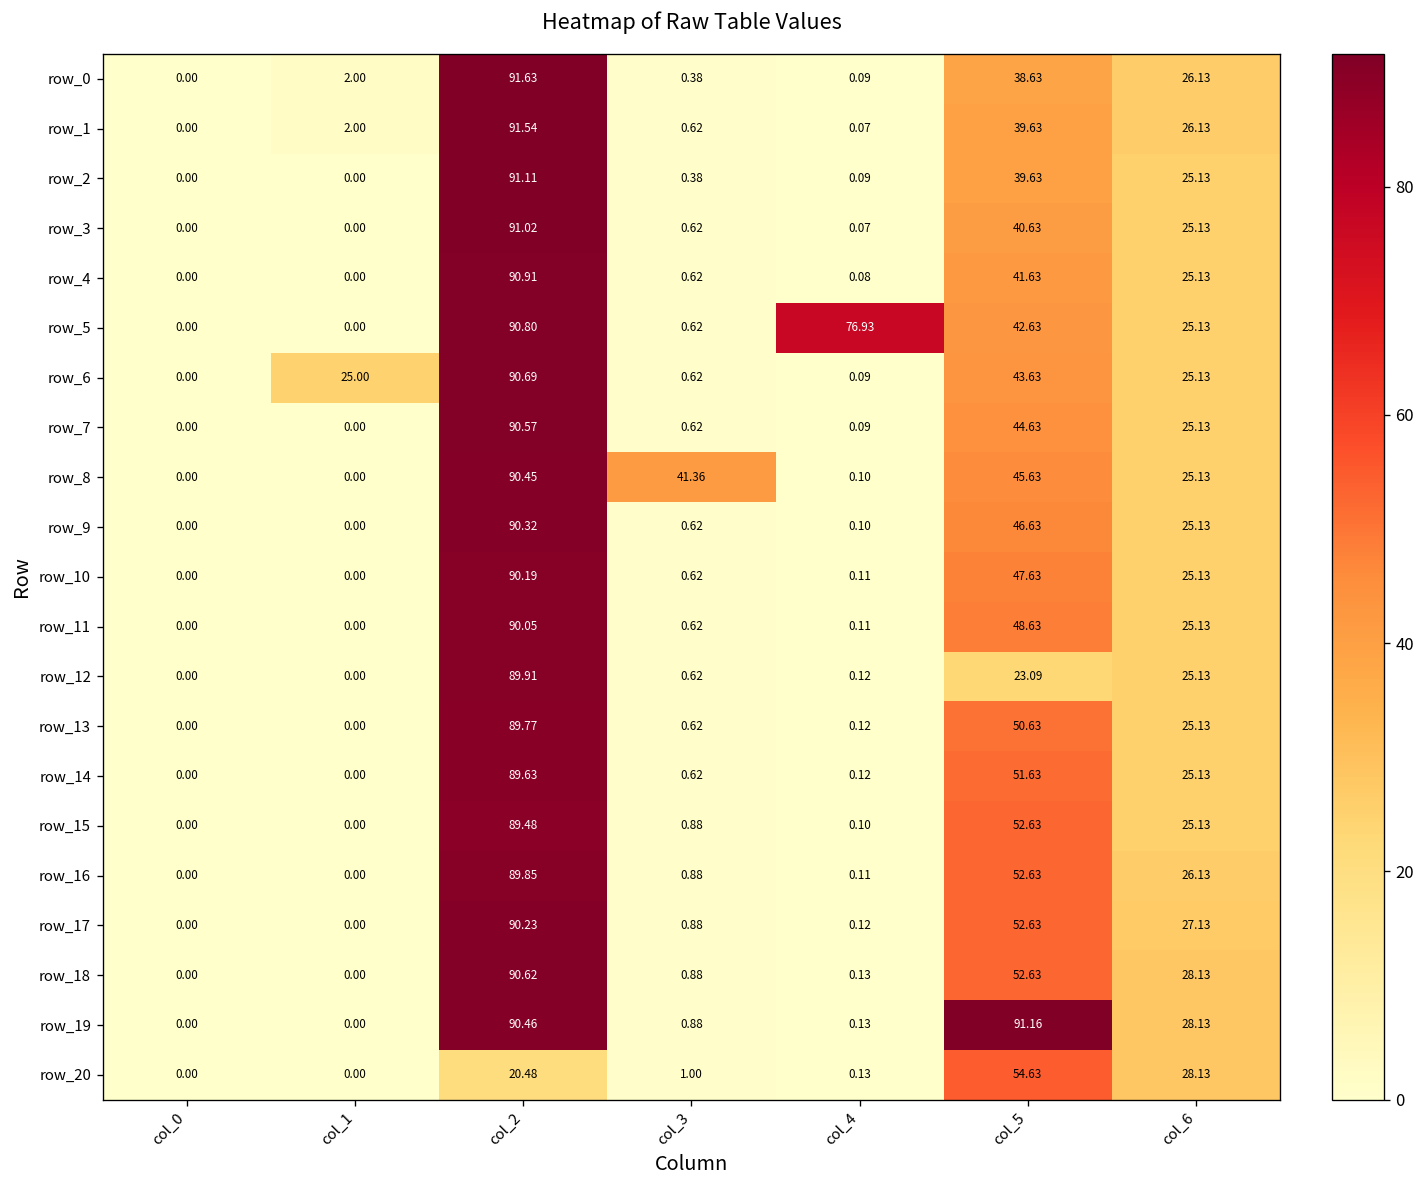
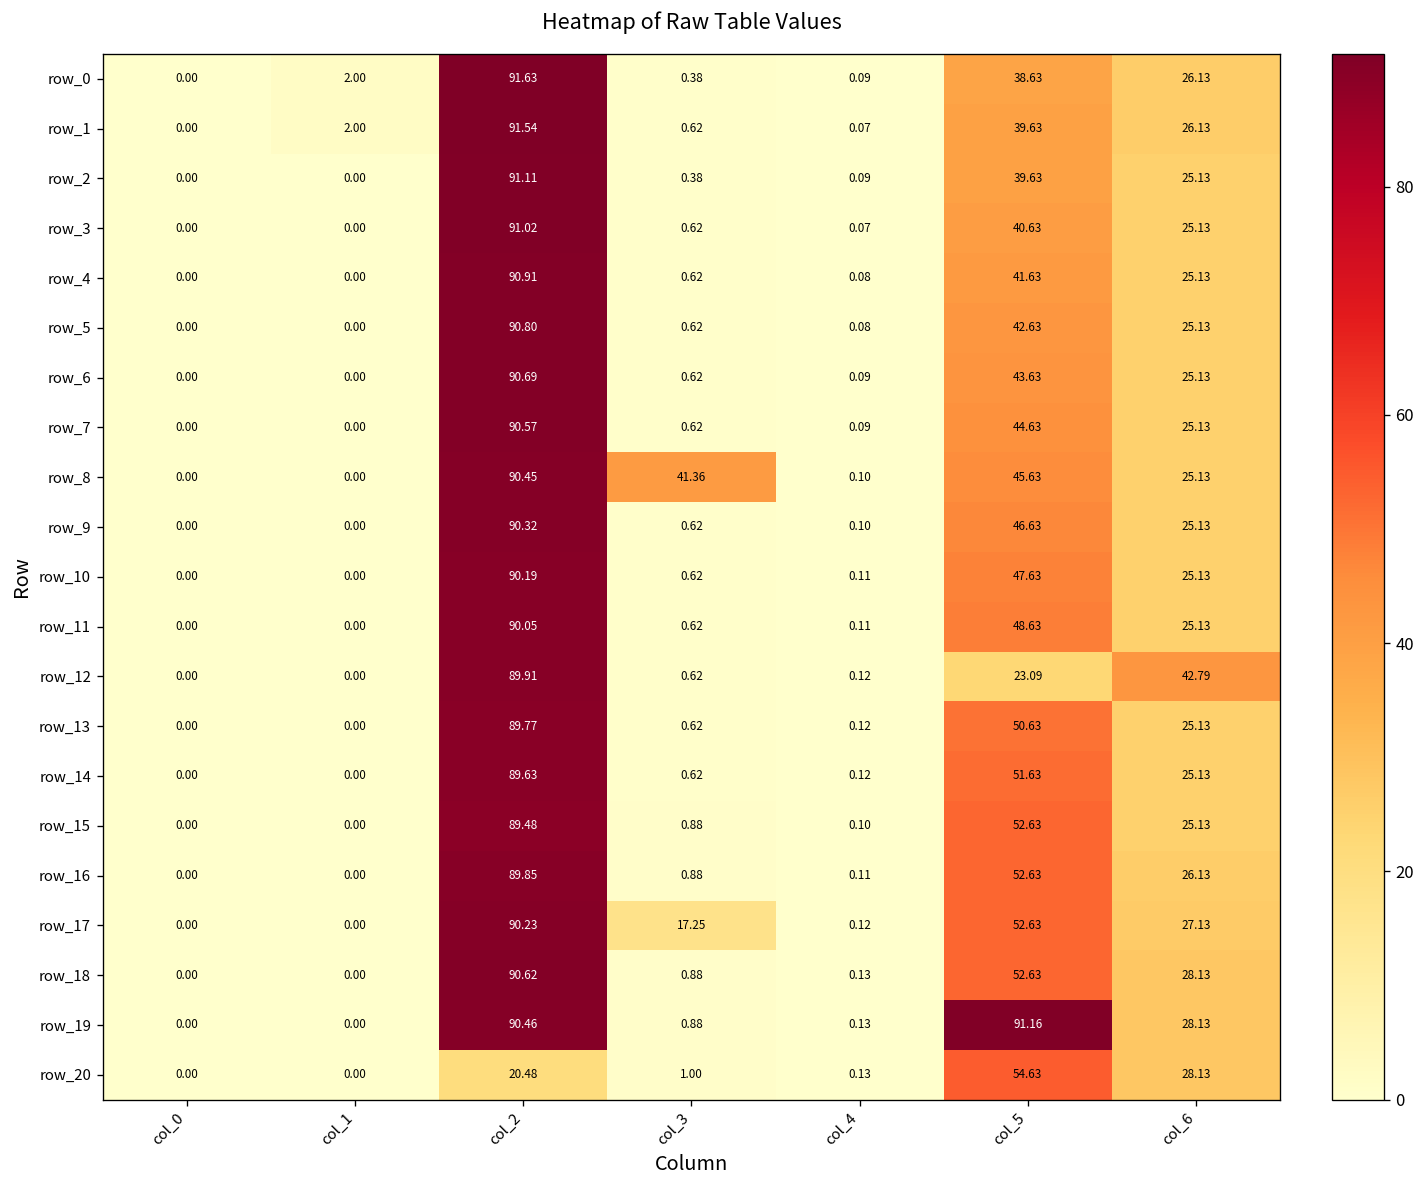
  {
    "row_0": {
      "col_0": 0.00,
      "col_1": 2.00,
      "col_2": 91.63,
      "col_3": 0.38,
      "col_4": 0.09,
      "col_5": 38.63,
      "col_6": 26.13
    },
    "row_1": {
      "col_0": 0.00,
      "col_1": 2.00,
      "col_2": 91.54,
      "col_3": 0.62,
      "col_4": 0.07,
      "col_5": 39.63,
      "col_6": 26.13
    },
    "row_2": {
      "col_0": 0.00,
      "col_1": 0.00,
      "col_2": 91.11,
      "col_3": 0.38,
      "col_4": 0.09,
      "col_5": 39.63,
      "col_6": 25.13
    },
    "row_3": {
      "col_0": 0.00,
      "col_1": 0.00,
      "col_2": 91.02,
      "col_3": 0.62,
      "col_4": 0.07,
      "col_5": 40.63,
      "col_6": 25.13
    },
    "row_4": {
      "col_0": 0.00,
      "col_1": 0.00,
      "col_2": 90.91,
      "col_3": 0.62,
      "col_4": 0.08,
      "col_5": 41.63,
      "col_6": 25.13
    },
    "row_5": {
      "col_0": 0.00,
      "col_1": 0.00,
      "col_2": 90.80,
      "col_3": 0.62,
-     "col_4": 76.93,
+     "col_4": 0.08,
      "col_5": 42.63,
      "col_6": 25.13
    },
    "row_6": {
      "col_0": 0.00,
-     "col_1": 25.00,
+     "col_1": 0.00,
      "col_2": 90.69,
      "col_3": 0.62,
      "col_4": 0.09,
      "col_5": 43.63,
      "col_6": 25.13
    },
    "row_7": {
      "col_0": 0.00,
      "col_1": 0.00,
      "col_2": 90.57,
      "col_3": 0.62,
      "col_4": 0.09,
      "col_5": 44.63,
      "col_6": 25.13
    },
    "row_8": {
      "col_0": 0.00,
      "col_1": 0.00,
      "col_2": 90.45,
      "col_3": 41.36,
      "col_4": 0.10,
      "col_5": 45.63,
      "col_6": 25.13
    },
    "row_9": {
      "col_0": 0.00,
      "col_1": 0.00,
      "col_2": 90.32,
      "col_3": 0.62,
      "col_4": 0.10,
      "col_5": 46.63,
      "col_6": 25.13
    },
    "row_10": {
      "col_0": 0.00,
      "col_1": 0.00,
      "col_2": 90.19,
      "col_3": 0.62,
      "col_4": 0.11,
      "col_5": 47.63,
      "col_6": 25.13
    },
    "row_11": {
      "col_0": 0.00,
      "col_1": 0.00,
      "col_2": 90.05,
      "col_3": 0.62,
      "col_4": 0.11,
      "col_5": 48.63,
      "col_6": 25.13
    },
    "row_12": {
      "col_0": 0.00,
      "col_1": 0.00,
      "col_2": 89.91,
      "col_3": 0.62,
      "col_4": 0.12,
      "col_5": 23.09,
-     "col_6": 25.13
+     "col_6": 42.79
    },
    "row_13": {
      "col_0": 0.00,
      "col_1": 0.00,
      "col_2": 89.77,
      "col_3": 0.62,
      "col_4": 0.12,
      "col_5": 50.63,
      "col_6": 25.13
    },
    "row_14": {
      "col_0": 0.00,
      "col_1": 0.00,
      "col_2": 89.63,
      "col_3": 0.62,
      "col_4": 0.12,
      "col_5": 51.63,
      "col_6": 25.13
    },
    "row_15": {
      "col_0": 0.00,
      "col_1": 0.00,
      "col_2": 89.48,
      "col_3": 0.88,
      "col_4": 0.10,
      "col_5": 52.63,
      "col_6": 25.13
    },
    "row_16": {
      "col_0": 0.00,
      "col_1": 0.00,
      "col_2": 89.85,
      "col_3": 0.88,
      "col_4": 0.11,
      "col_5": 52.63,
      "col_6": 26.13
    },
    "row_17": {
      "col_0": 0.00,
      "col_1": 0.00,
      "col_2": 90.23,
-     "col_3": 0.88,
+     "col_3": 17.25,
      "col_4": 0.12,
      "col_5": 52.63,
      "col_6": 27.13
    },
    "row_18": {
      "col_0": 0.00,
      "col_1": 0.00,
      "col_2": 90.62,
      "col_3": 0.88,
      "col_4": 0.13,
      "col_5": 52.63,
      "col_6": 28.13
    },
    "row_19": {
      "col_0": 0.00,
      "col_1": 0.00,
      "col_2": 90.46,
      "col_3": 0.88,
      "col_4": 0.13,
      "col_5": 91.16,
      "col_6": 28.13
    },
    "row_20": {
      "col_0": 0.00,
      "col_1": 0.00,
      "col_2": 20.48,
      "col_3": 1.00,
      "col_4": 0.13,
      "col_5": 54.63,
      "col_6": 28.13
    }
  }
